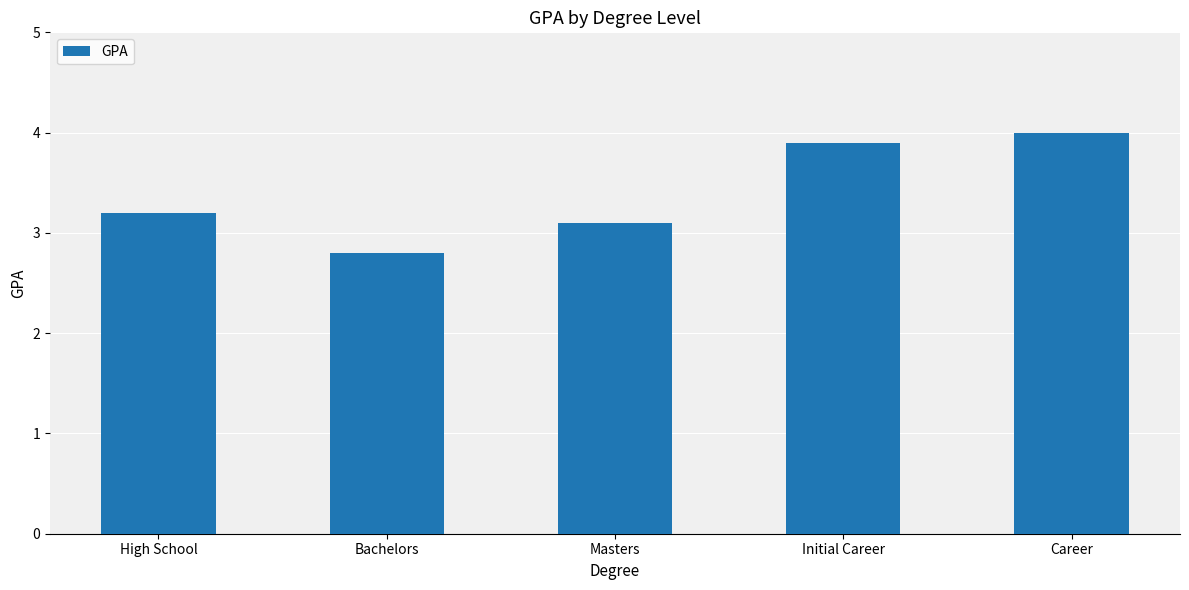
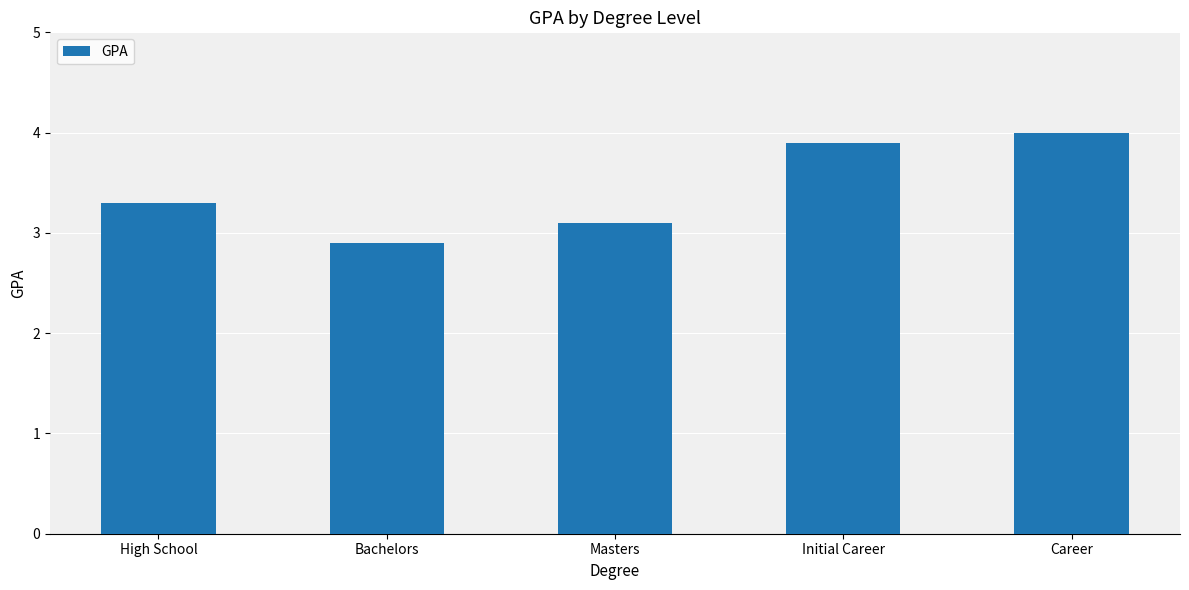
  {
-   "High School": 3.2,
-   "Bachelors": 2.8,
+   "High School": 3.3,
+   "Bachelors": 2.9,
    "Masters": 3.1,
    "Initial Career": 3.9,
    "Career": 4.0
  }
